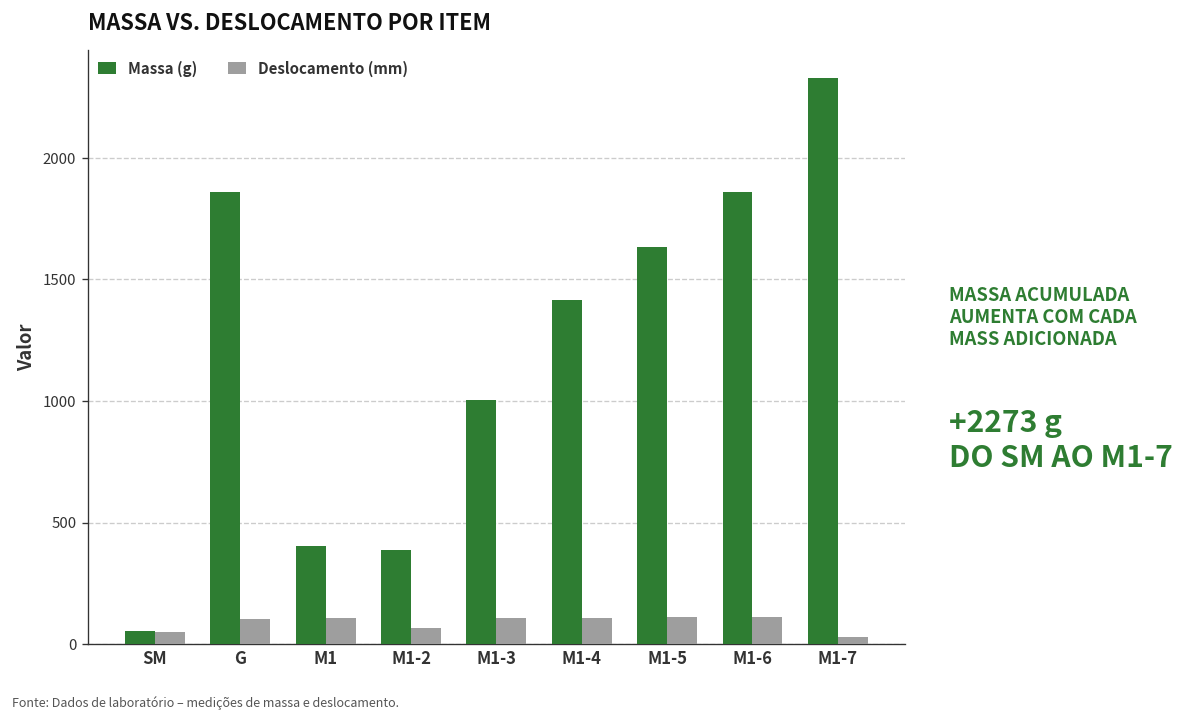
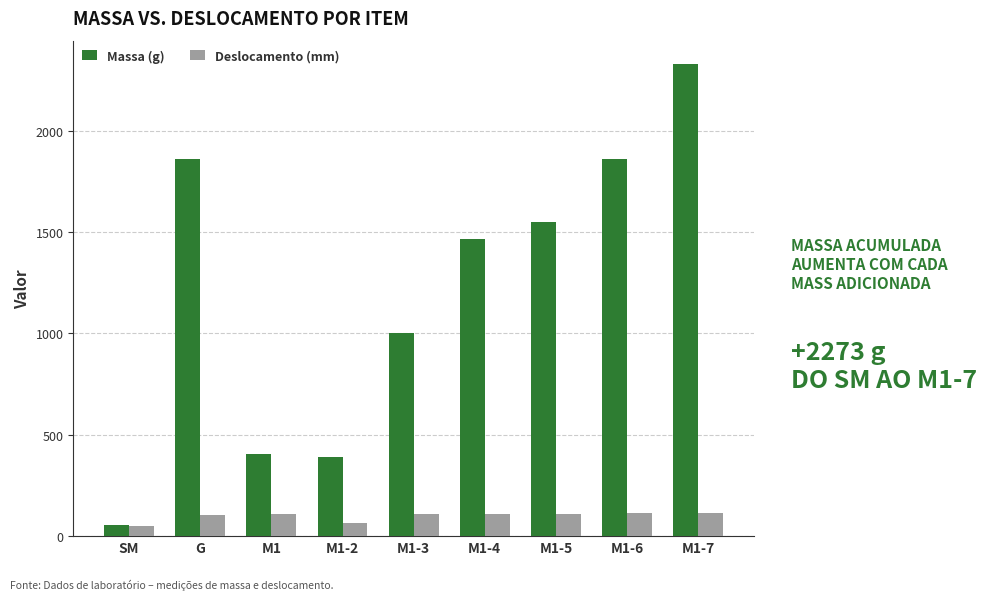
  {
    "Massa (g)": {
      "SM": 50,
      "G": 1860,
      "M1": 400,
      "M1-2": 390,
      "M1-3": 1000,
-     "M1-4": 1410,
-     "M1-5": 1640,
+     "M1-4": 1470,
+     "M1-5": 1550,
      "M1-6": 1860,
      "M1-7": 2330
    },
    "Deslocamento (mm)": {
      "SM": 50,
      "G": 110,
      "M1": 110,
      "M1-2": 70,
      "M1-3": 110,
      "M1-4": 110,
      "M1-5": 110,
      "M1-6": 110,
-     "M1-7": 30
+     "M1-7": 110
    }
  }
